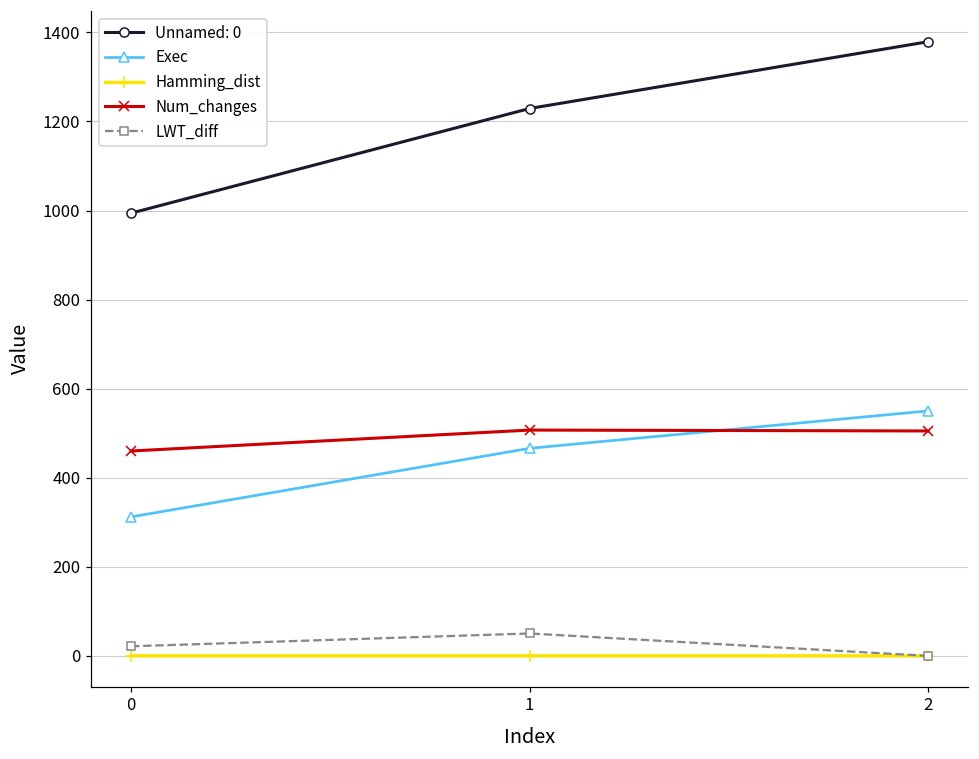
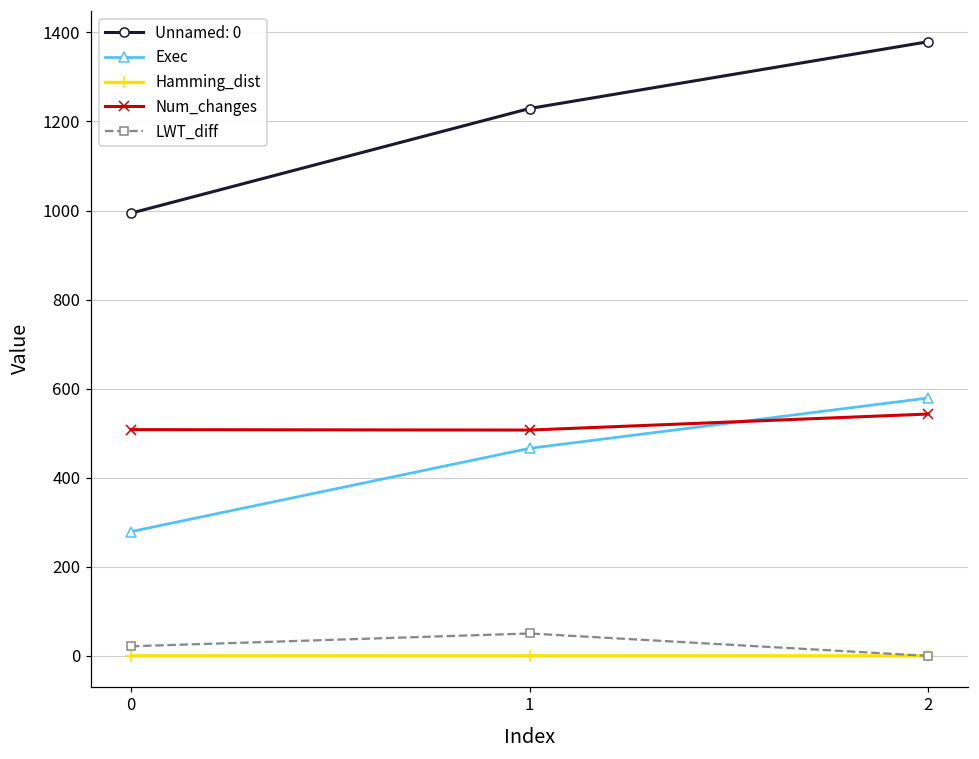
  {
    "Unnamed: 0": {
      "0": 990,
      "1": 1230,
      "2": 1380
    },
    "Exec": {
-     "0": 310,
+     "0": 280,
      "1": 470,
-     "2": 550
+     "2": 580
    },
    "Hamming_dist": {
      "0": 0,
      "1": 0
    },
    "Num_changes": {
-     "0": 460,
+     "0": 510,
      "1": 510,
-     "2": 510
+     "2": 540
    },
    "LWT_diff": {
      "0": 20,
      "1": 50
    }
  }
